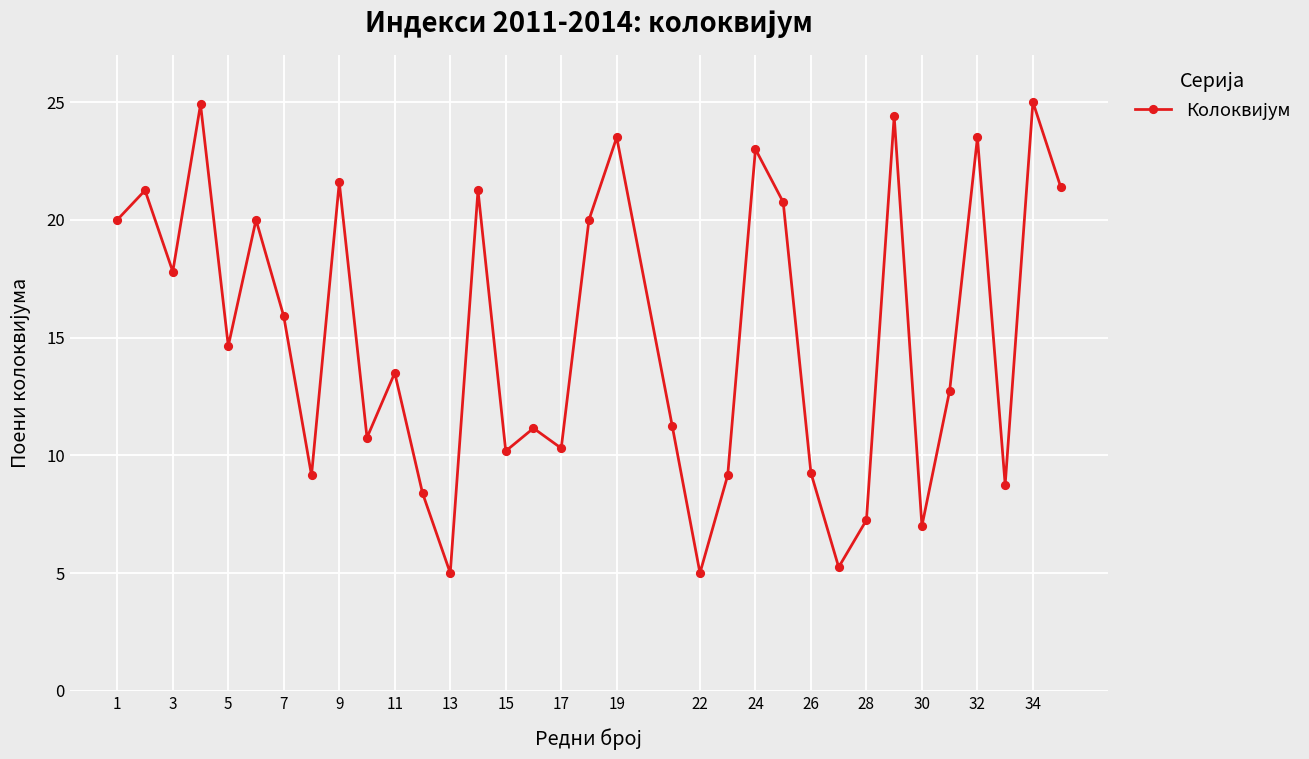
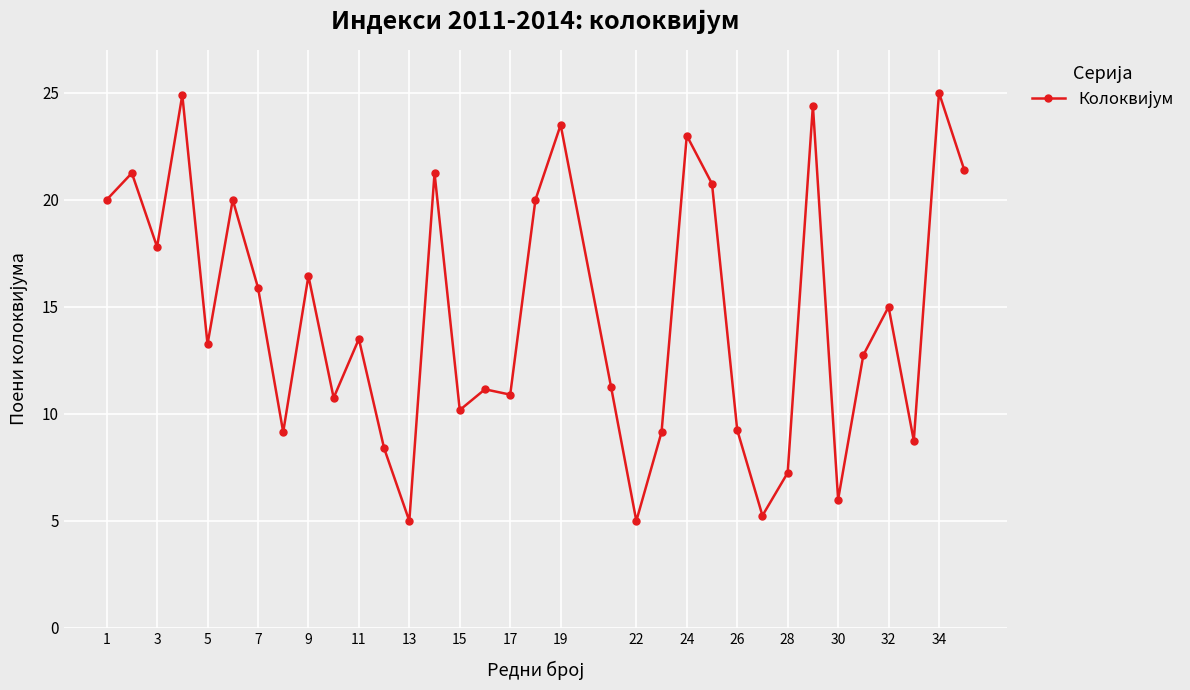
  {
    "1": 20.0,
    "3": 17.8,
-   "5": 14.6,
+   "5": 13.3,
    "7": 15.9,
-   "9": 21.6,
+   "9": 16.5,
    "11": 13.5,
    "13": 5.0,
    "15": 10.2,
-   "17": 10.3,
+   "17": 10.9,
    "19": 23.5,
    "22": 5.0,
    "24": 23.0,
    "26": 9.3,
    "28": 7.3,
-   "30": 7,
-   "32": 23.5,
+   "30": 6,
+   "32": 15.0,
    "34": 25.0
  }
